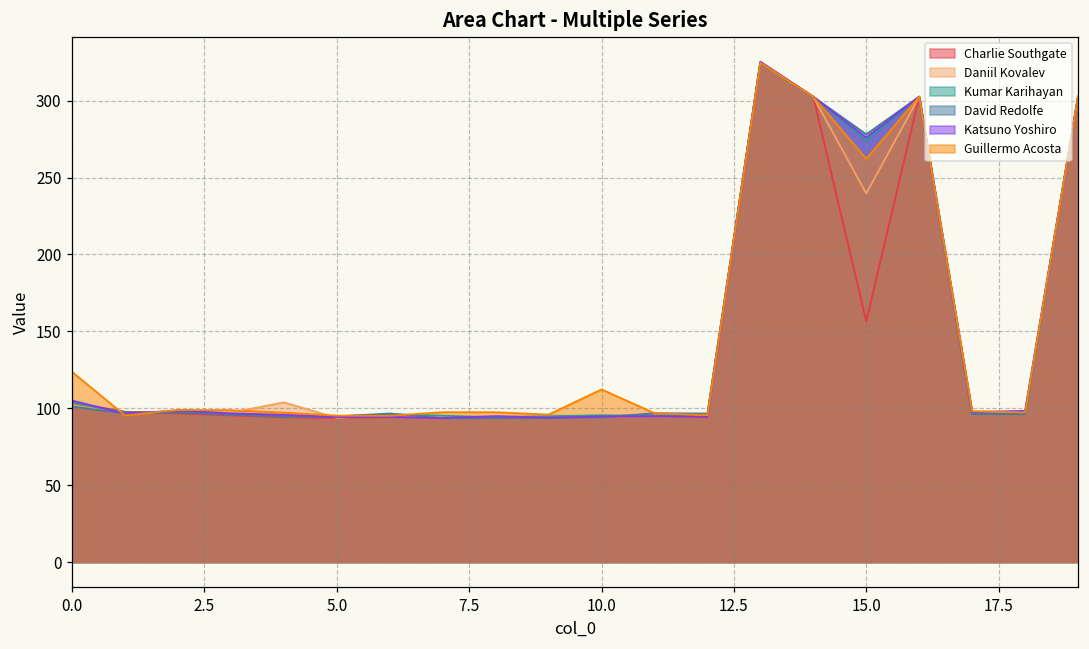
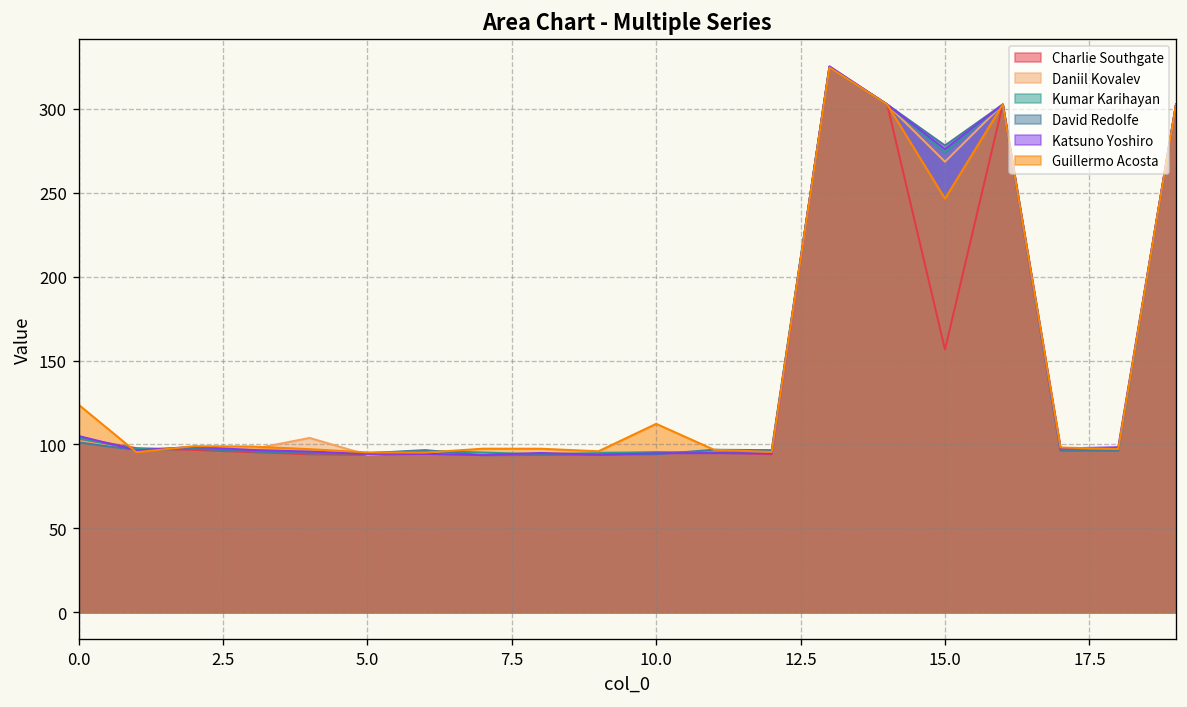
  {
    "Charlie Southgate": {
      "15.0": 157
    },
    "Daniil Kovalev": {
-     "15.0": 240
+     "15.0": 268
    },
    "Katsuno Yoshiro": {
      "15.0": 276
    },
    "Guillermo Acosta": {
      "0.0": 124,
      "10.0": 112,
-     "15.0": 262
+     "15.0": 247
    }
  }
